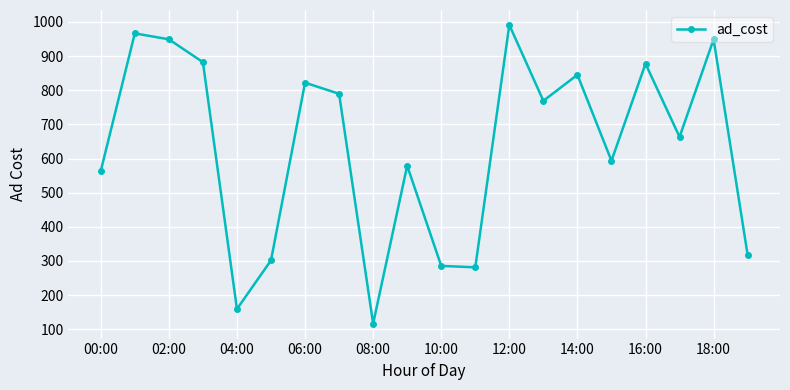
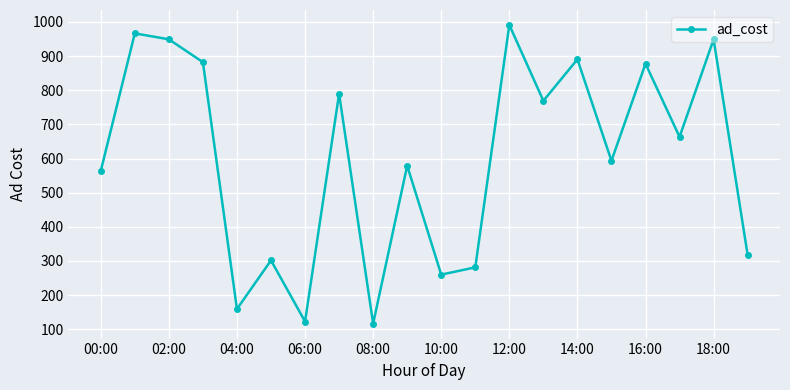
  {
    "00:00": 560,
    "02:00": 950,
    "04:00": 160,
-   "06:00": 820,
+   "06:00": 120,
    "08:00": 120,
-   "10:00": 290,
+   "10:00": 260,
    "12:00": 990,
-   "14:00": 850,
+   "14:00": 890,
    "16:00": 880
  }
